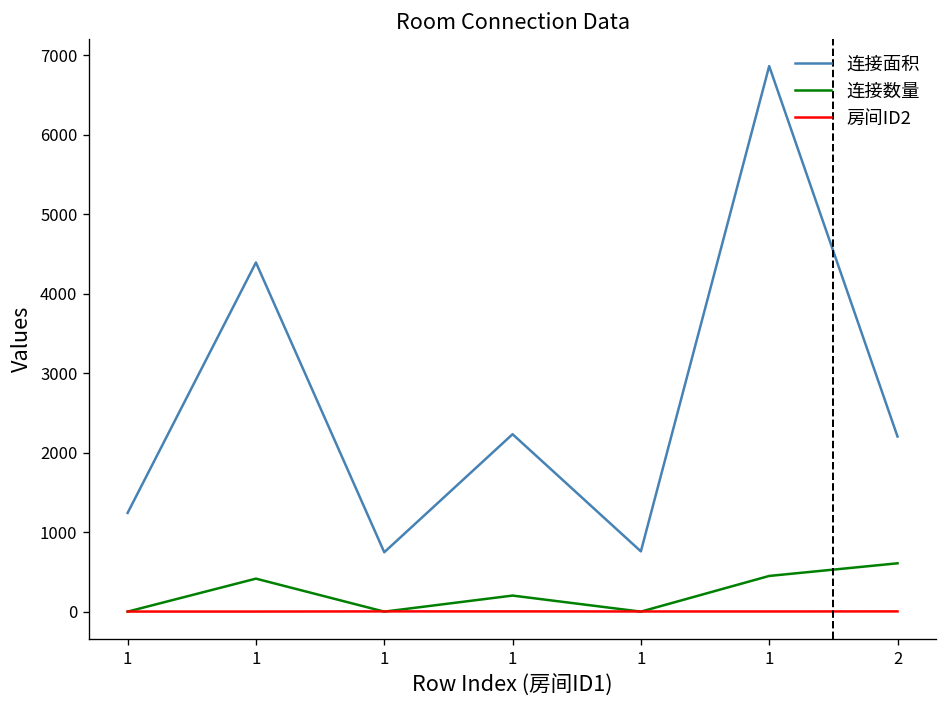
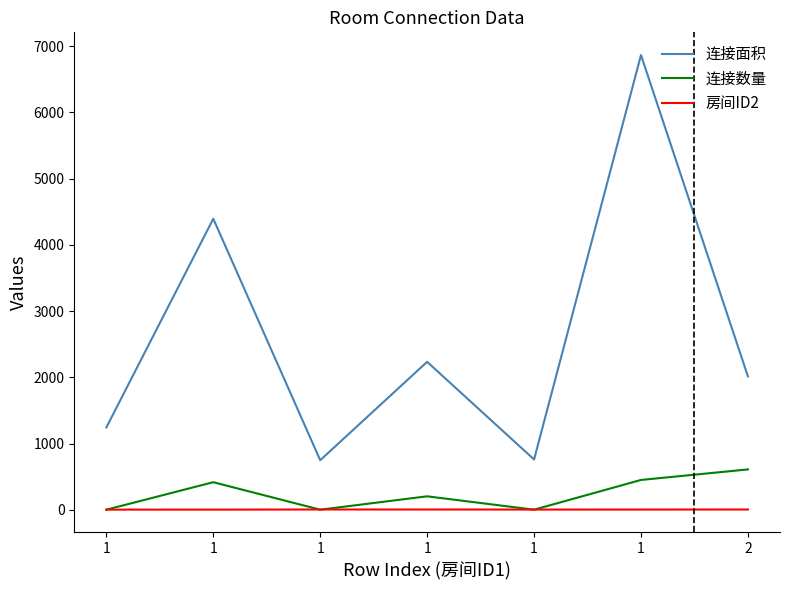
  {
    "连接面积": {
-     "2": 2200
+     "2": 2000
    },
    "连接数量": {
      "2": 600
    },
    "房间ID2": {
      "2": 0
    }
  }
